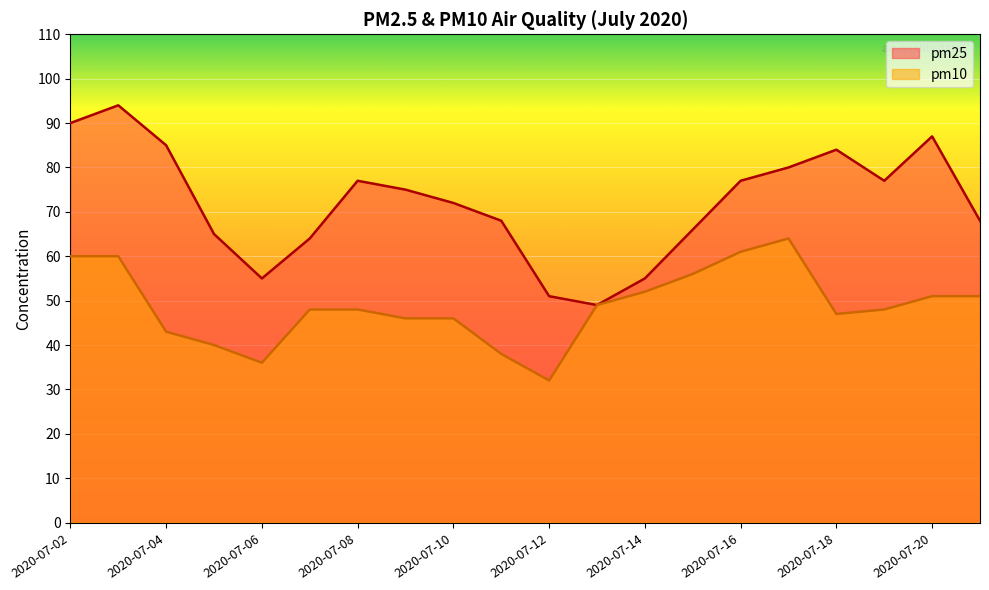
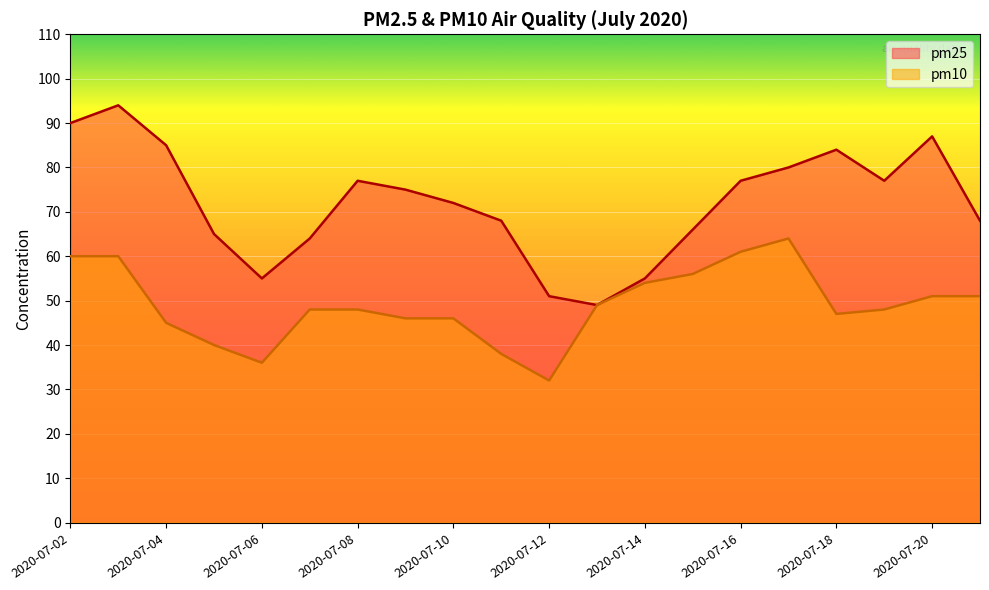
  {
    "pm25": {
      "2020-07-02": 90,
      "2020-07-04": 85,
      "2020-07-06": 55,
      "2020-07-08": 77,
      "2020-07-10": 72,
      "2020-07-12": 51,
      "2020-07-14": 55,
      "2020-07-16": 77,
      "2020-07-18": 84,
      "2020-07-20": 87
    },
    "pm10": {
      "2020-07-02": 60,
-     "2020-07-04": 43,
+     "2020-07-04": 45,
      "2020-07-06": 36,
      "2020-07-08": 48,
      "2020-07-10": 46,
      "2020-07-12": 32,
-     "2020-07-14": 52,
+     "2020-07-14": 54,
      "2020-07-16": 61,
      "2020-07-18": 47,
      "2020-07-20": 51
    }
  }
